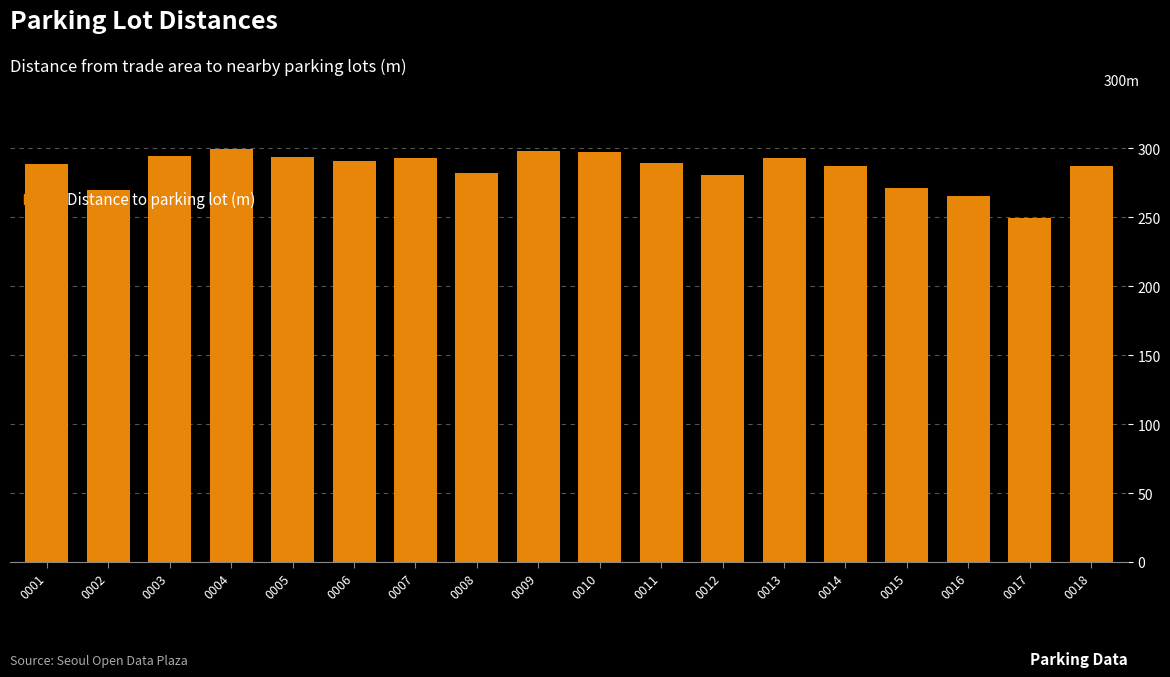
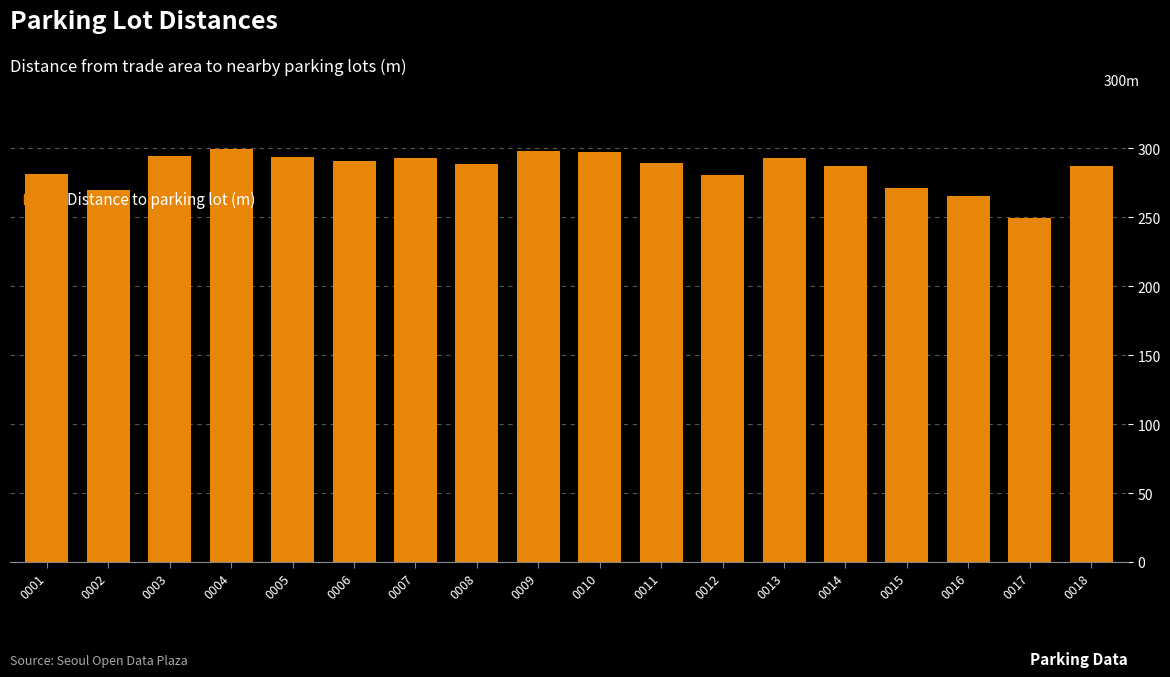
  {
-   "0001": 288,
+   "0001": 282,
    "0002": 270,
    "0003": 294,
    "0004": 300,
    "0005": 293,
    "0006": 291,
    "0007": 293,
-   "0008": 282,
+   "0008": 288,
    "0009": 298,
    "0010": 297,
    "0011": 289,
    "0012": 280,
    "0013": 293,
    "0014": 287,
    "0015": 271,
    "0016": 265,
    "0017": 249,
    "0018": 287
  }
